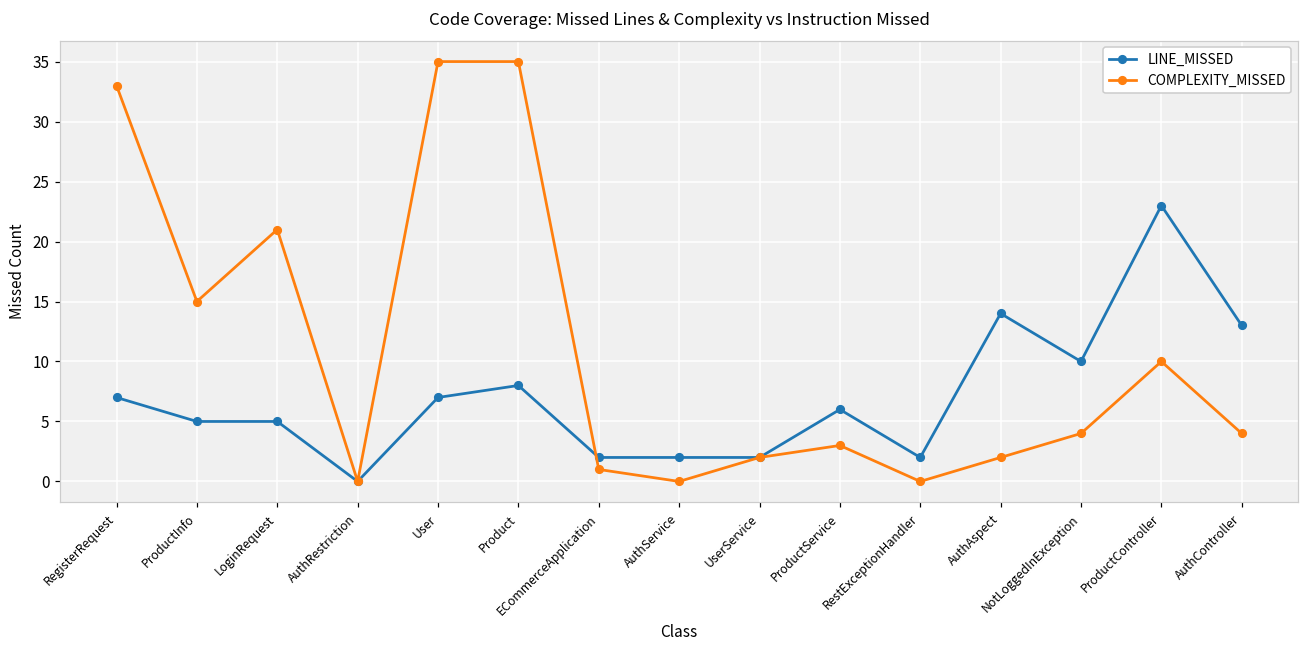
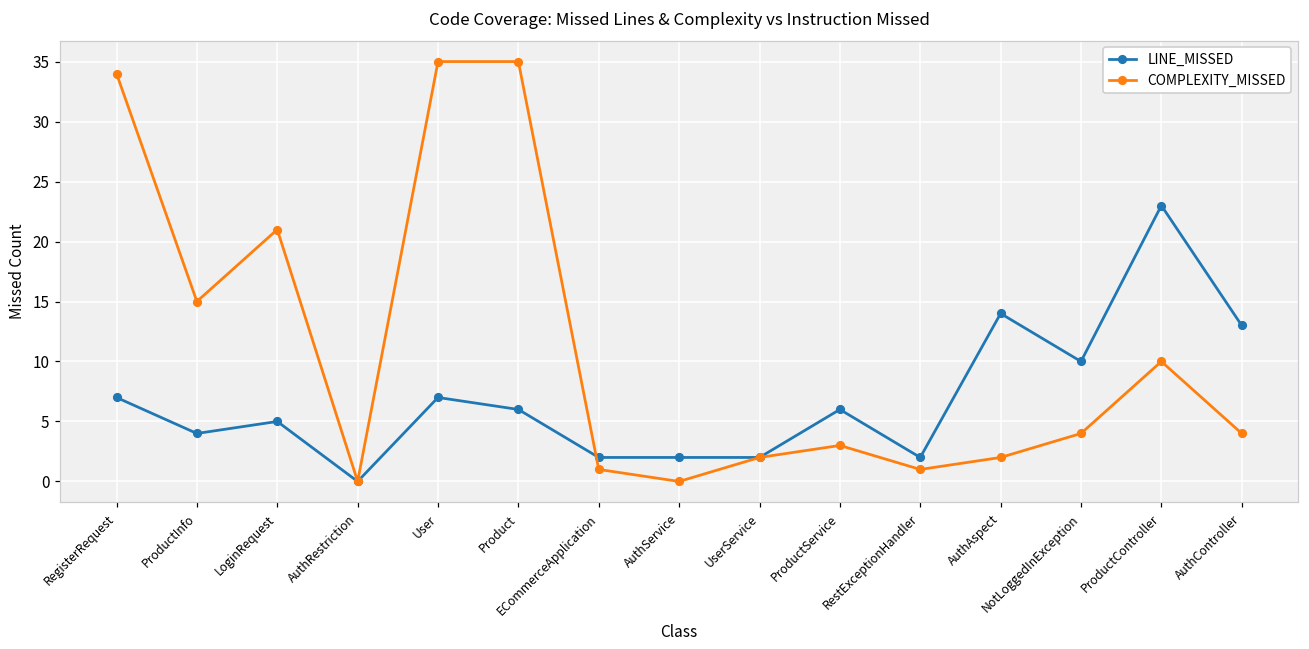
  {
    "LINE_MISSED": {
      "RegisterRequest": 7,
-     "ProductInfo": 5,
+     "ProductInfo": 4,
      "LoginRequest": 5,
      "User": 7,
-     "Product": 8,
+     "Product": 6,
      "ECommerceApplication": 2,
      "AuthService": 2,
      "ProductService": 6,
      "RestExceptionHandler": 2,
      "AuthAspect": 14,
      "NotLoggedInException": 10,
      "ProductController": 23,
      "AuthController": 13
    },
    "COMPLEXITY_MISSED": {
-     "RegisterRequest": 33,
+     "RegisterRequest": 34,
      "ProductInfo": 15,
      "LoginRequest": 21,
      "User": 35,
      "Product": 35,
      "ECommerceApplication": 1,
      "AuthService": 0,
      "ProductService": 3,
-     "RestExceptionHandler": 0,
+     "RestExceptionHandler": 1,
      "AuthAspect": 2,
      "NotLoggedInException": 4,
      "ProductController": 10,
      "AuthController": 4
    }
  }
